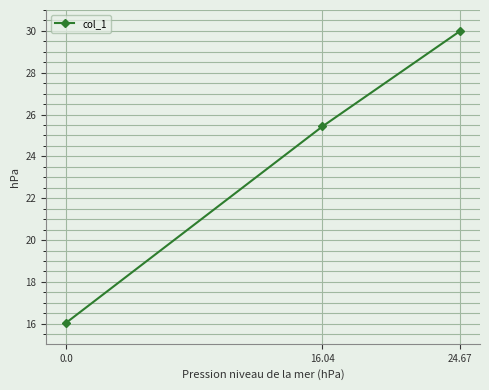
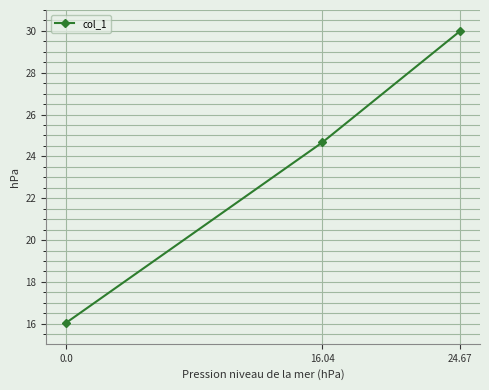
  {
    "0.0": 16.0,
-   "16.04": 25.4,
+   "16.04": 24.7,
    "24.67": 30.0
  }
